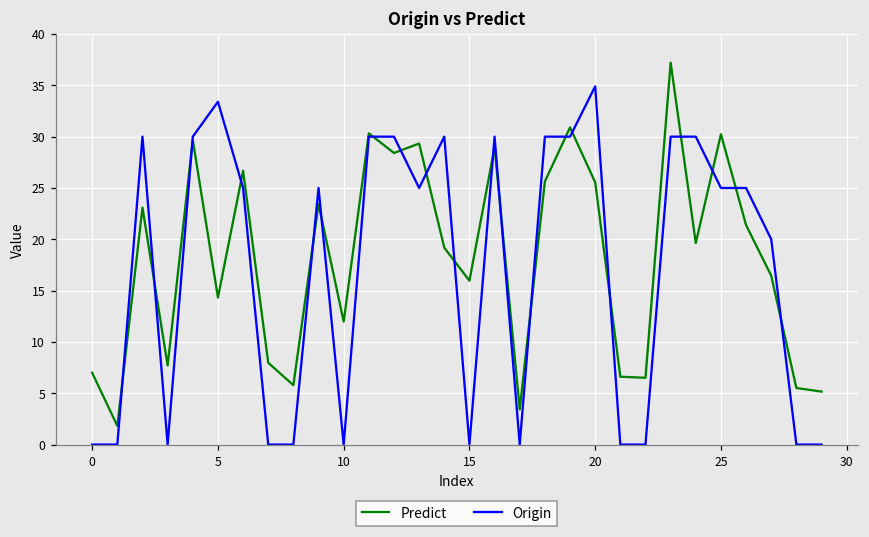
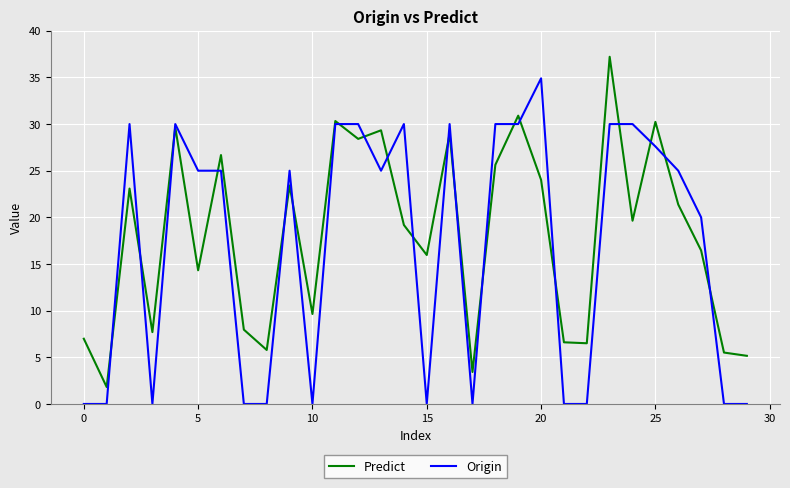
  {
    "Predict": {
      "0": 7,
      "5": 14,
-     "10": 12,
+     "10": 10,
      "15": 16,
-     "20": 26,
+     "20": 24,
      "25": 30
    },
    "Origin": {
      "0": 0,
-     "5": 33,
+     "5": 25,
      "10": 0,
      "15": 0,
      "20": 35,
-     "25": 25
+     "25": 28
    }
  }
